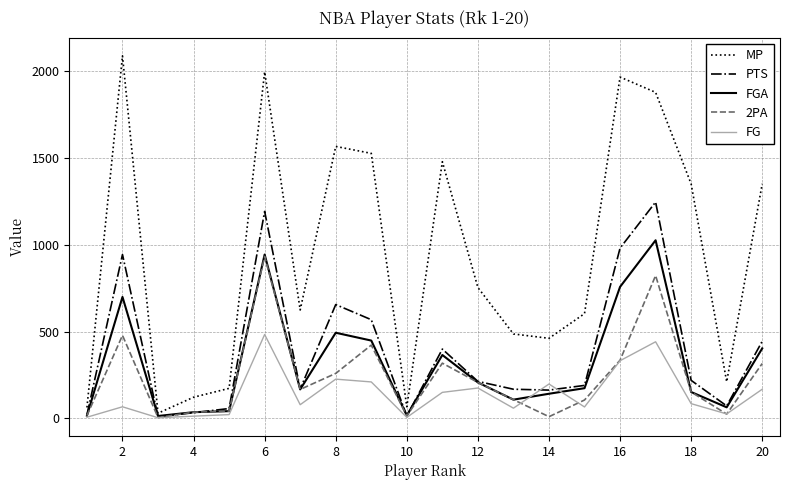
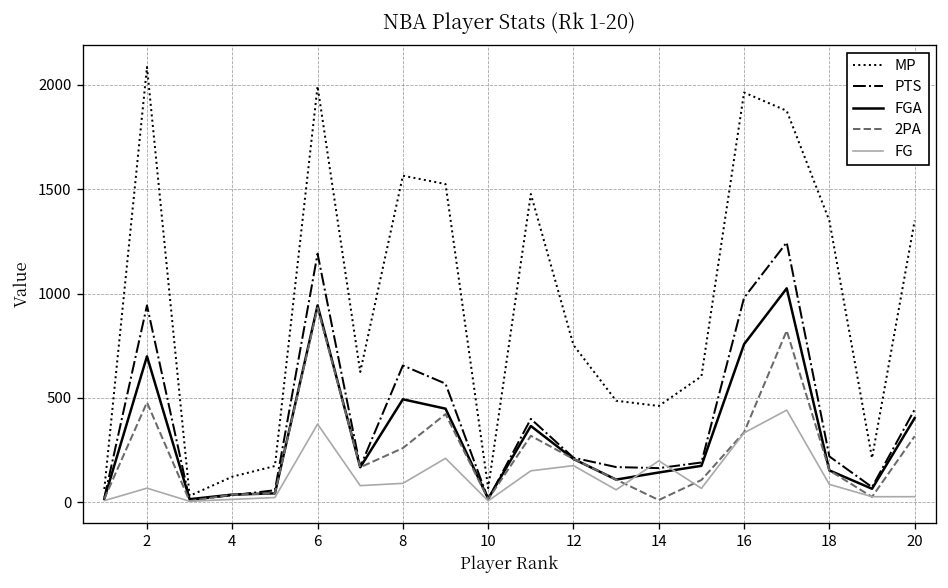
  {
    "2PA": {
      "2": 480,
      "8": 260,
      "14": 10,
      "20": 320
    },
    "FG": {
      "2": 70,
      "4": 10,
-     "6": 480,
-     "8": 230,
+     "6": 370,
+     "8": 90,
      "12": 180,
      "14": 200,
      "18": 90,
-     "20": 170
+     "20": 30
    }
  }
